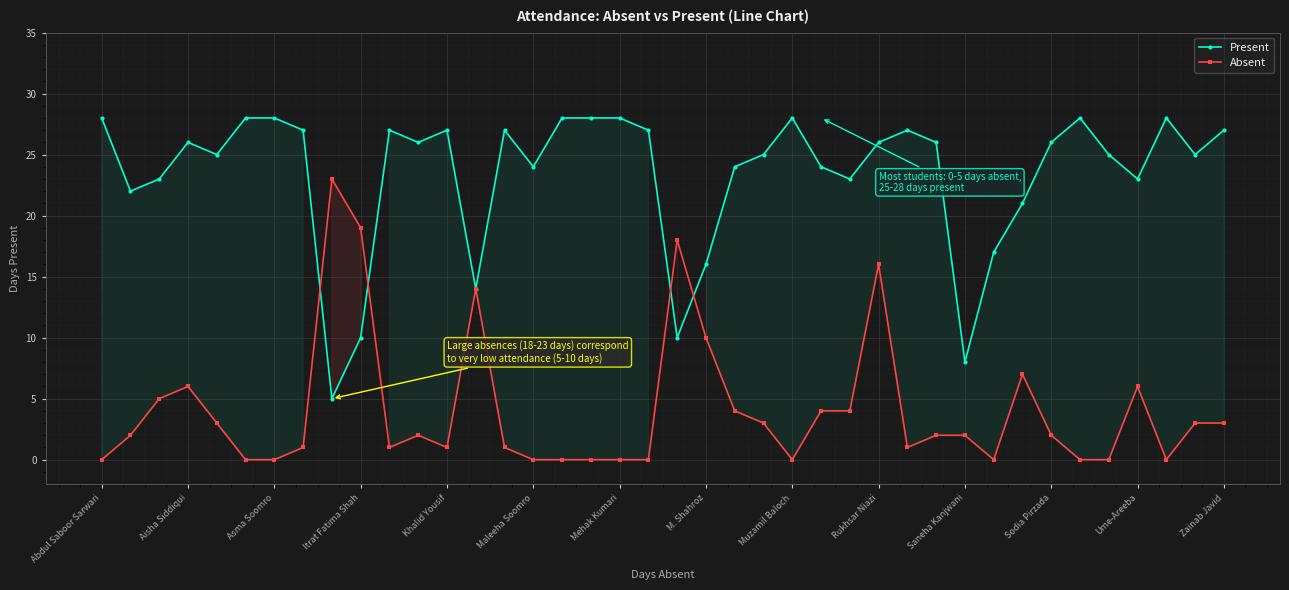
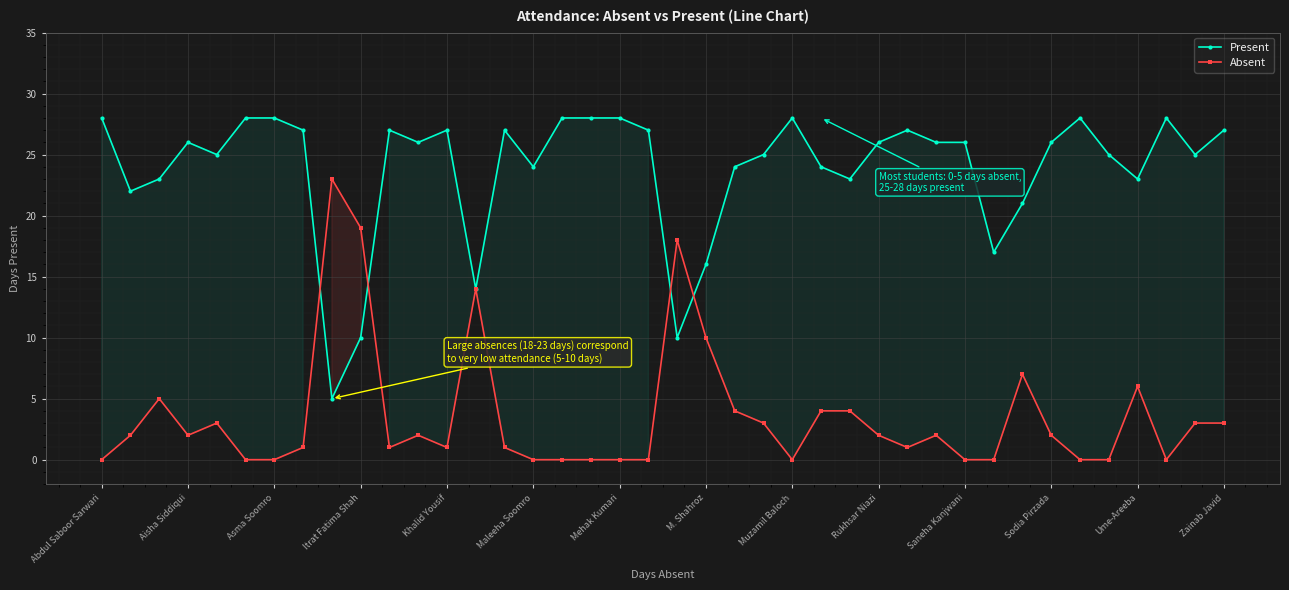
  {
    "Present": {
      "Abdul Saboor Sarwari": 28,
      "Aisha Siddiqui": 26,
      "Asma Soomro": 28,
      "Khalid Yousif": 27,
      "Maleeha Soomro": 24,
      "Mehak Kumari": 28,
      "M. Shahroz": 16,
      "Muzamil Baloch": 28,
-     "Saneha Kanjwani": 8,
+     "Saneha Kanjwani": 26,
      "Sodia Pirzada": 26,
      "Ume-Areeba": 23,
      "Zainab Javid": 27
    },
    "Absent": {
      "Abdul Saboor Sarwari": 0,
-     "Aisha Siddiqui": 6,
+     "Aisha Siddiqui": 2,
      "Asma Soomro": 0,
      "Itrat Fatima Shah": 19,
      "Khalid Yousif": 1,
      "Maleeha Soomro": 0,
      "Mehak Kumari": 0,
      "M. Shahroz": 10,
      "Muzamil Baloch": 0,
-     "Rukhsar Niazi": 16,
-     "Saneha Kanjwani": 2,
+     "Rukhsar Niazi": 2,
+     "Saneha Kanjwani": 0,
      "Sodia Pirzada": 2,
      "Ume-Areeba": 6,
      "Zainab Javid": 3
    }
  }
